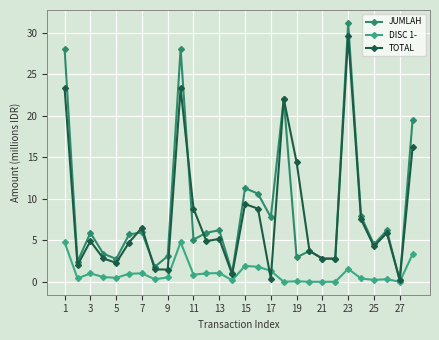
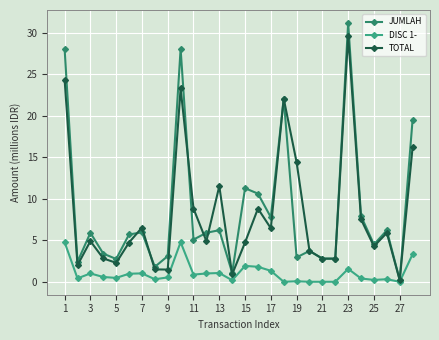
  {
    "TOTAL": {
-     "1": 23,
+     "1": 24,
      "3": 5,
      "5": 2,
      "7": 7,
      "9": 1,
      "11": 9,
-     "13": 5,
-     "15": 9,
-     "17": 0,
+     "13": 12,
+     "15": 5,
+     "17": 6,
      "19": 14,
      "23": 30
    }
  }
